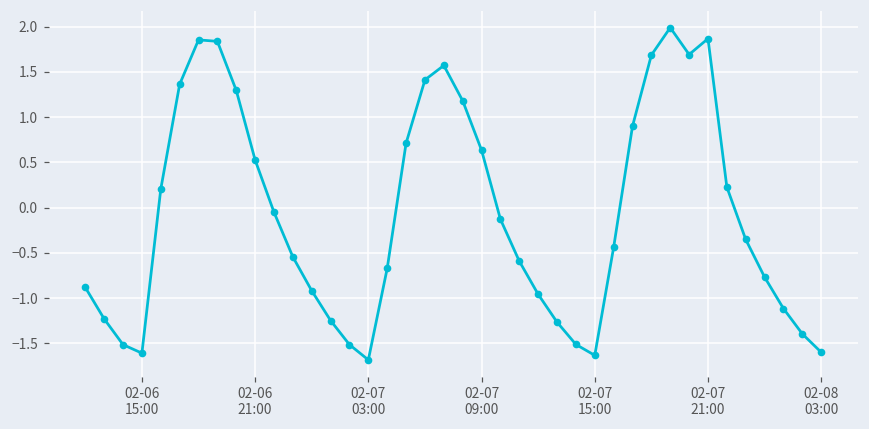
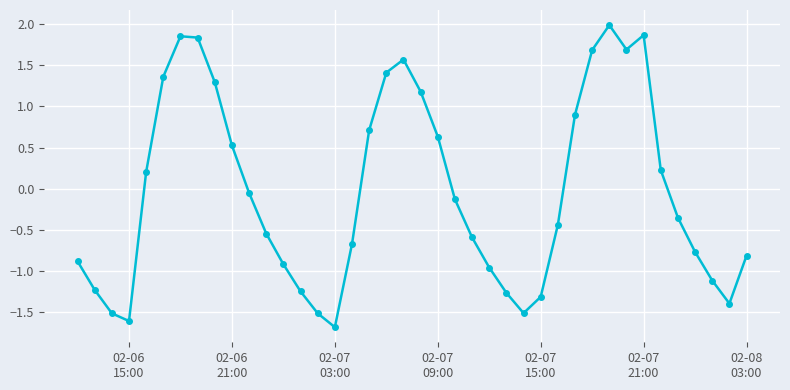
  {
    "02-06 15:00": -1.6,
    "02-06 21:00": 0.5,
    "02-07 03:00": -1.7,
    "02-07 09:00": 0.6,
-   "02-07 15:00": -1.6,
+   "02-07 15:00": -1.3,
    "02-07 21:00": 1.9,
-   "02-08 03:00": -1.6
+   "02-08 03:00": -0.8
  }
